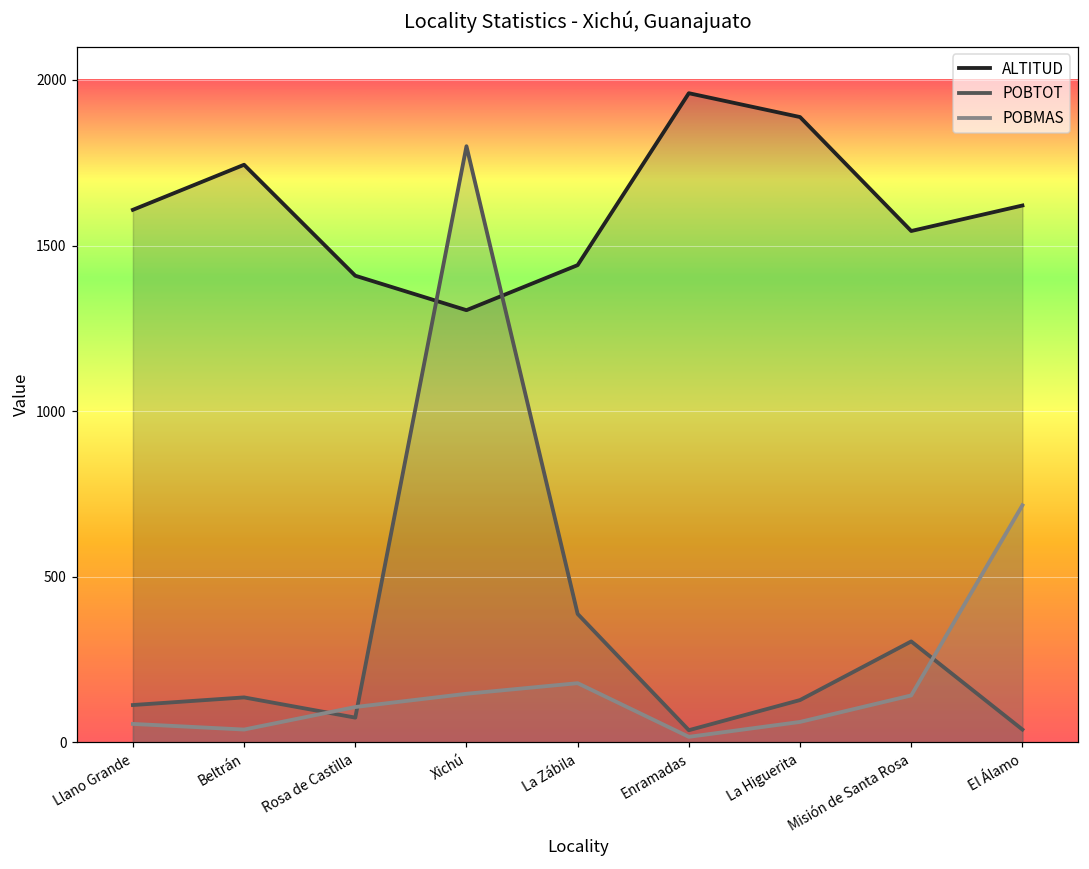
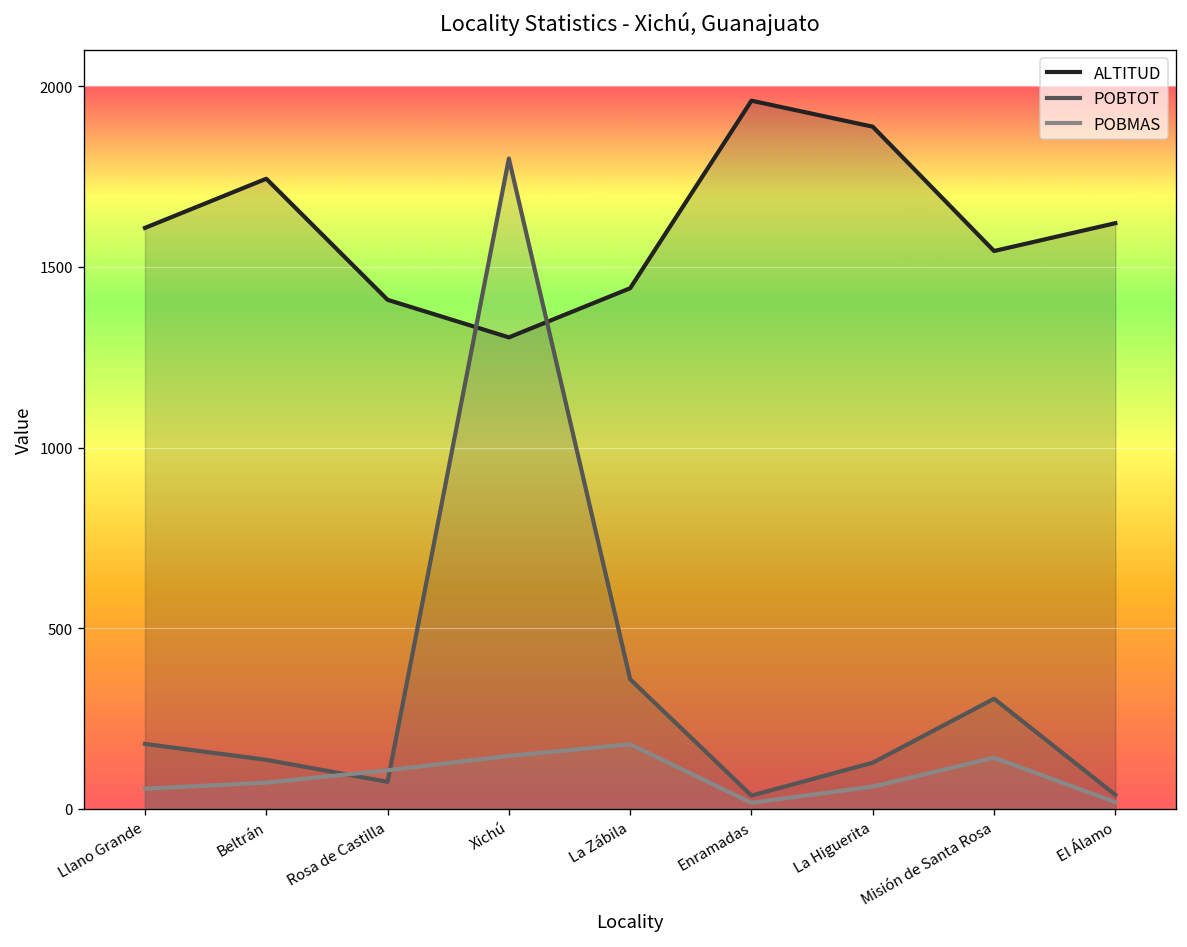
  {
    "ALTITUD": {
      "Llano Grande": 1610,
      "Beltrán": 1740,
      "Rosa de Castilla": 1410,
      "Xichú": 1310,
      "La Zábila": 1440,
      "Enramadas": 1960,
      "La Higuerita": 1890,
      "Misión de Santa Rosa": 1540,
      "El Álamo": 1620
    },
    "POBTOT": {
-     "Llano Grande": 110,
+     "Llano Grande": 180,
      "Beltrán": 140,
      "Rosa de Castilla": 80,
      "Xichú": 1800,
-     "La Zábila": 390,
+     "La Zábila": 360,
      "Enramadas": 40,
      "La Higuerita": 130,
      "Misión de Santa Rosa": 310,
      "El Álamo": 40
    },
    "POBMAS": {
      "Llano Grande": 60,
-     "Beltrán": 40,
+     "Beltrán": 70,
      "Rosa de Castilla": 110,
      "Xichú": 150,
      "La Zábila": 180,
      "Enramadas": 20,
      "La Higuerita": 60,
      "Misión de Santa Rosa": 140,
-     "El Álamo": 720
+     "El Álamo": 20
    }
  }
